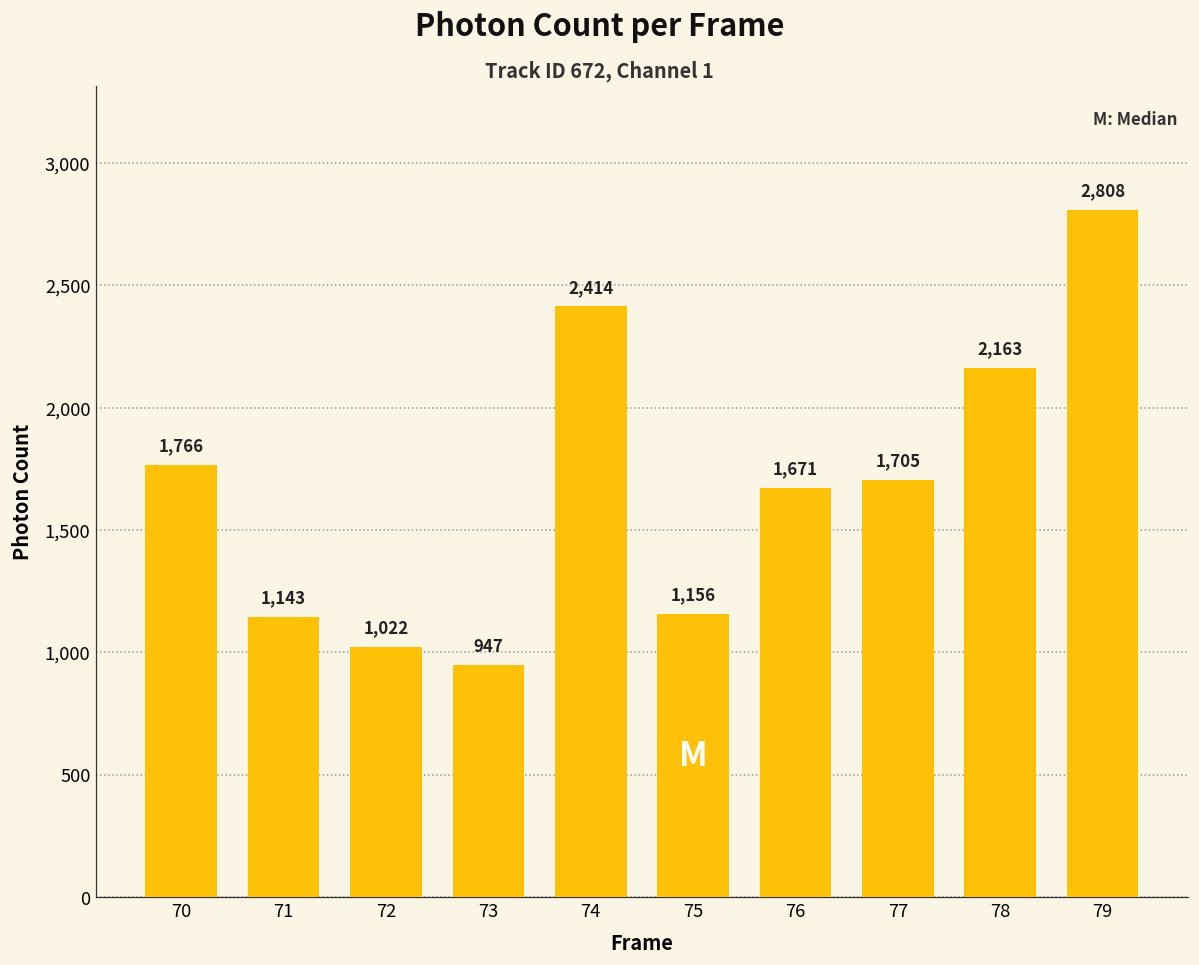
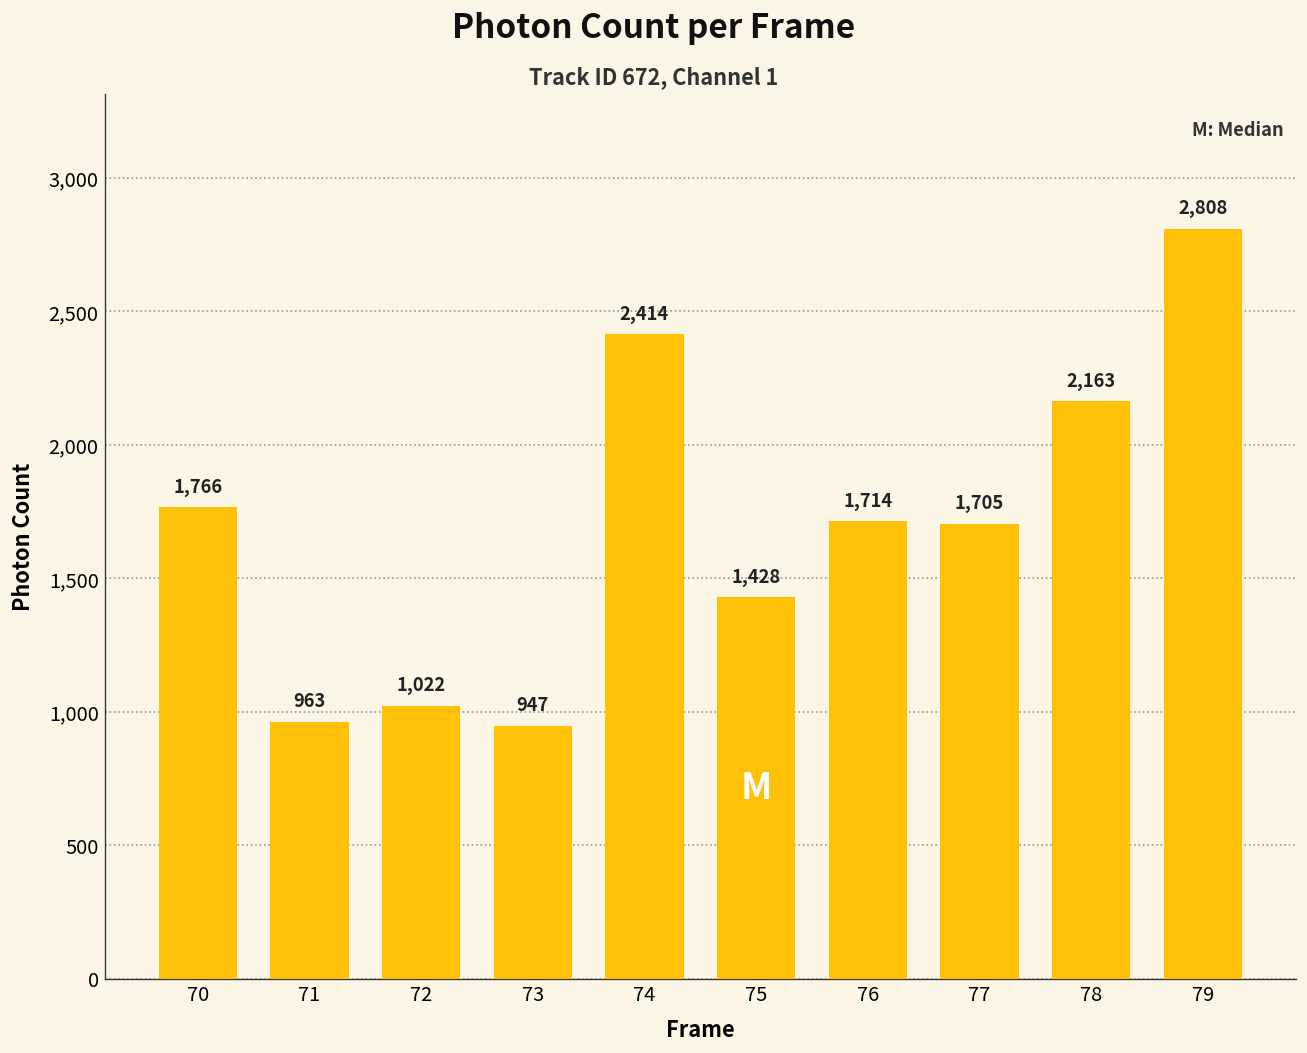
  {
    "70": "1,766",
-   "71": "1,143",
+   "71": "963",
    "72": "1,022",
    "73": "947",
    "74": "2,414",
-   "75": "1,156",
-   "76": "1,671",
+   "75": "1,428",
+   "76": "1,714",
    "77": "1,705",
    "78": "2,163",
    "79": "2,808"
  }
